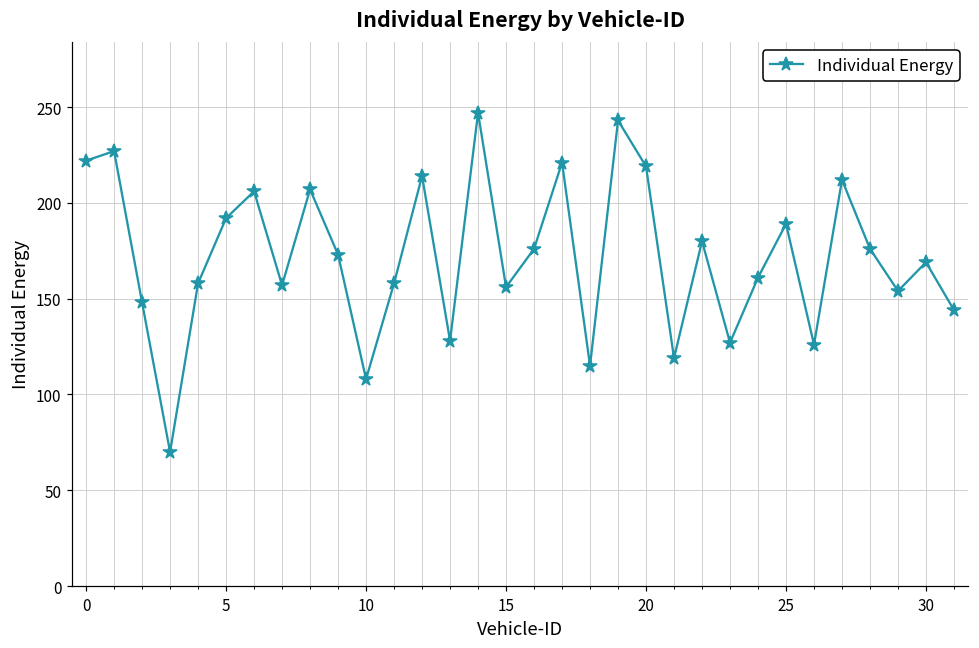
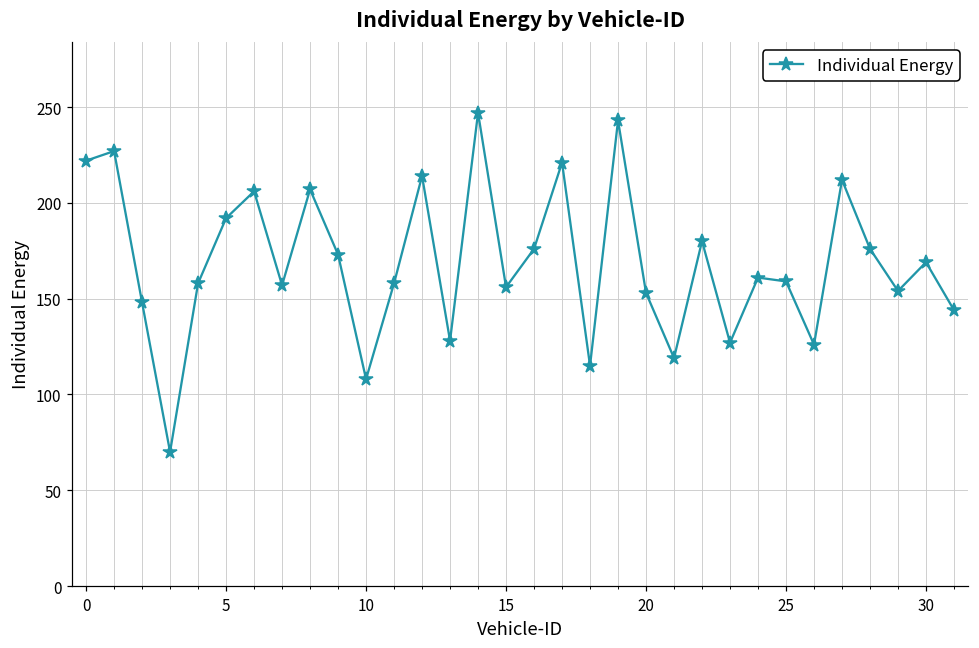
  {
    "0": 222,
    "5": 192,
    "10": 108,
    "15": 156,
-   "20": 219,
-   "25": 189,
+   "20": 153,
+   "25": 159,
    "30": 169
  }
